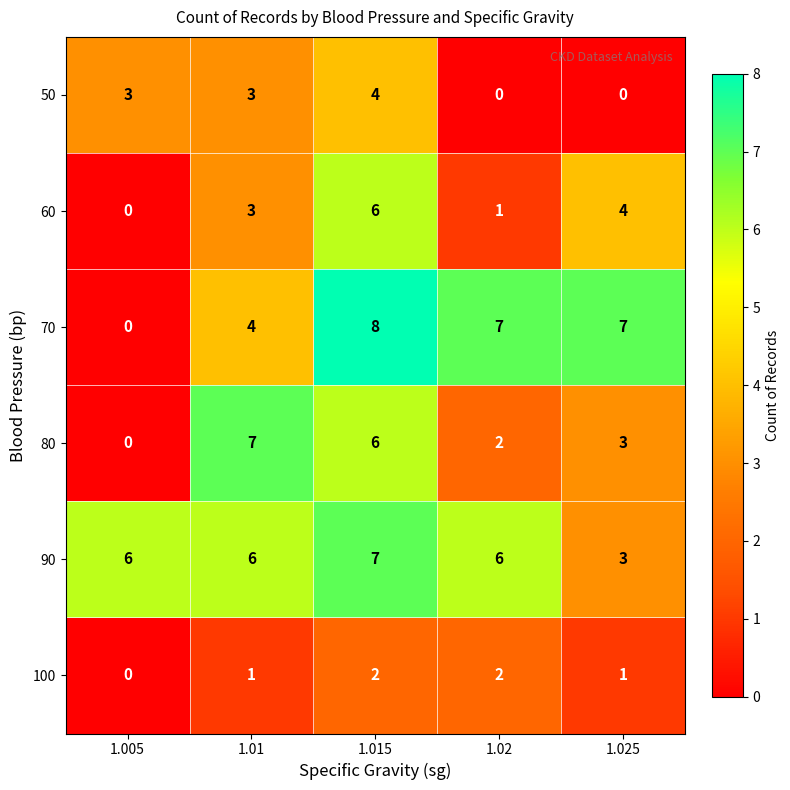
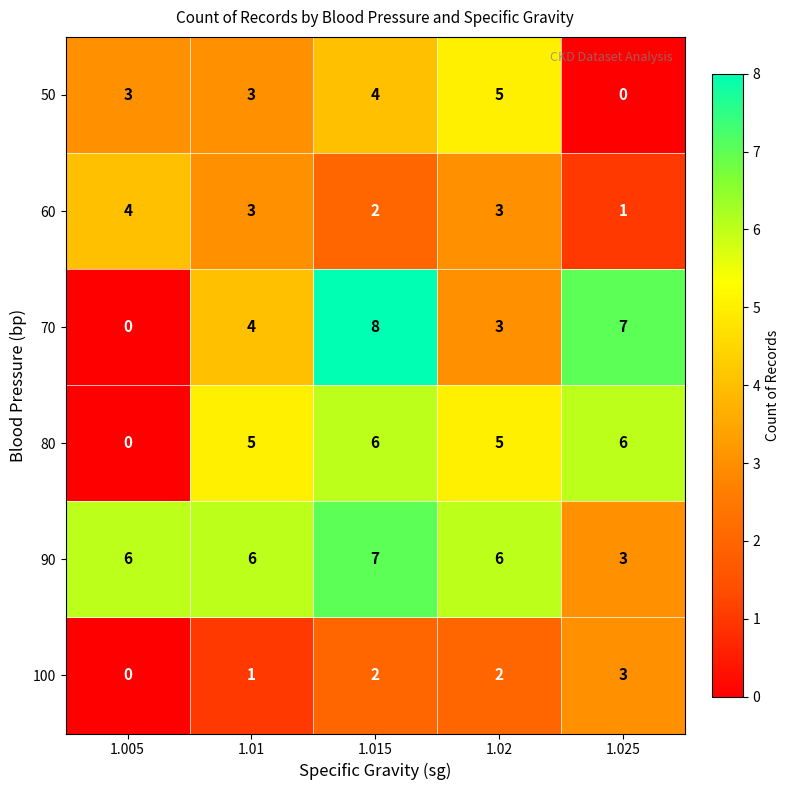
  {
    "50": {
      "1.005": 3,
      "1.01": 3,
      "1.015": 4,
-     "1.02": 0
+     "1.02": 5
    },
    "60": {
-     "1.005": 0,
+     "1.005": 4,
      "1.01": 3,
-     "1.015": 6,
-     "1.02": 1,
-     "1.025": 4
+     "1.015": 2,
+     "1.02": 3,
+     "1.025": 1
    },
    "70": {
      "1.005": 0,
      "1.01": 4,
      "1.015": 8,
-     "1.02": 7,
+     "1.02": 3,
      "1.025": 7
    },
    "80": {
      "1.005": 0,
-     "1.01": 7,
+     "1.01": 5,
      "1.015": 6,
-     "1.02": 2,
-     "1.025": 3
+     "1.02": 5,
+     "1.025": 6
    },
    "90": {
      "1.005": 6,
      "1.01": 6,
      "1.015": 7,
      "1.02": 6,
      "1.025": 3
    },
    "100": {
      "1.005": 0,
      "1.01": 1,
      "1.015": 2,
      "1.02": 2,
-     "1.025": 1
+     "1.025": 3
    }
  }
